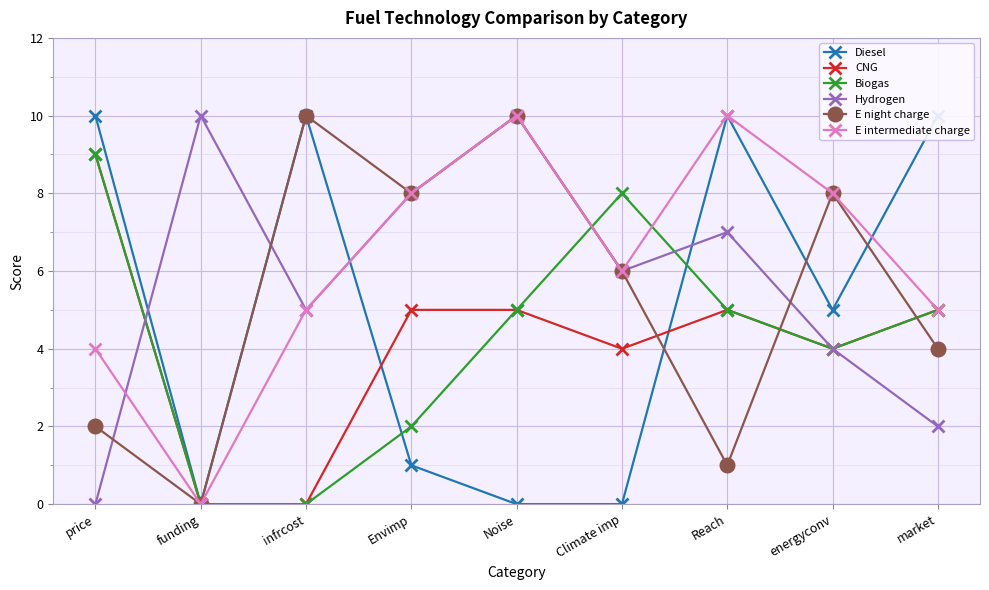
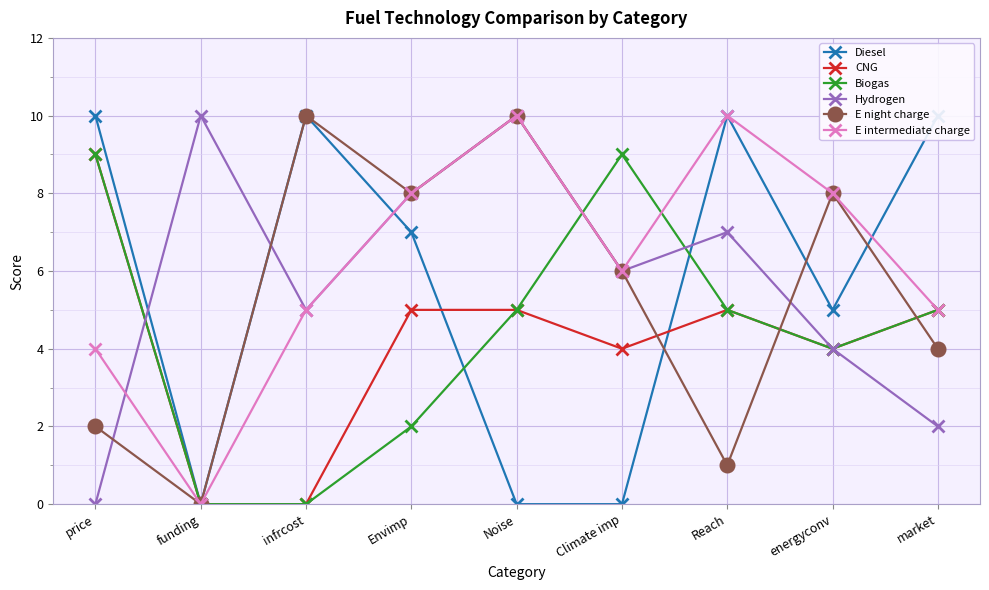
  {
    "Diesel": {
      "price": 10,
-     "Envimp": 1,
+     "Envimp": 7,
      "Noise": 0,
      "Climate imp": 0,
      "energyconv": 5
    },
    "CNG": {
      "Envimp": 5,
      "Climate imp": 4
    },
    "Biogas": {
      "Envimp": 2,
-     "Climate imp": 8
+     "Climate imp": 9
    },
    "Hydrogen": {
      "price": 0,
      "funding": 10,
      "Reach": 7,
      "market": 2
    },
    "E night charge": {
      "price": 2,
      "Reach": 1,
      "market": 4
    },
    "E intermediate charge": {
      "price": 4
    }
  }
